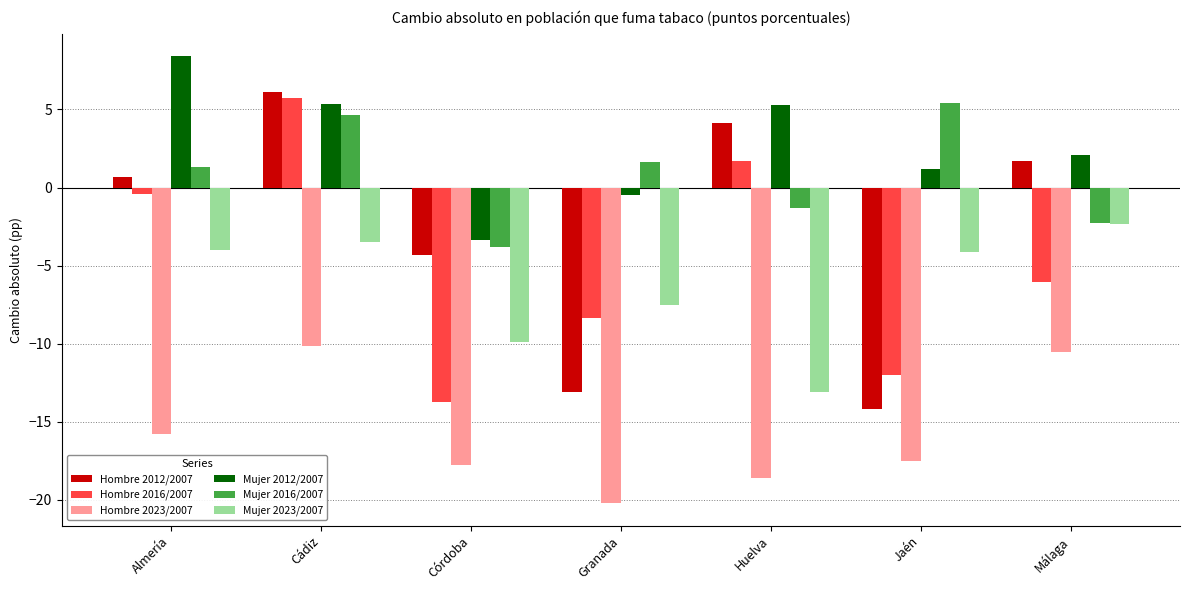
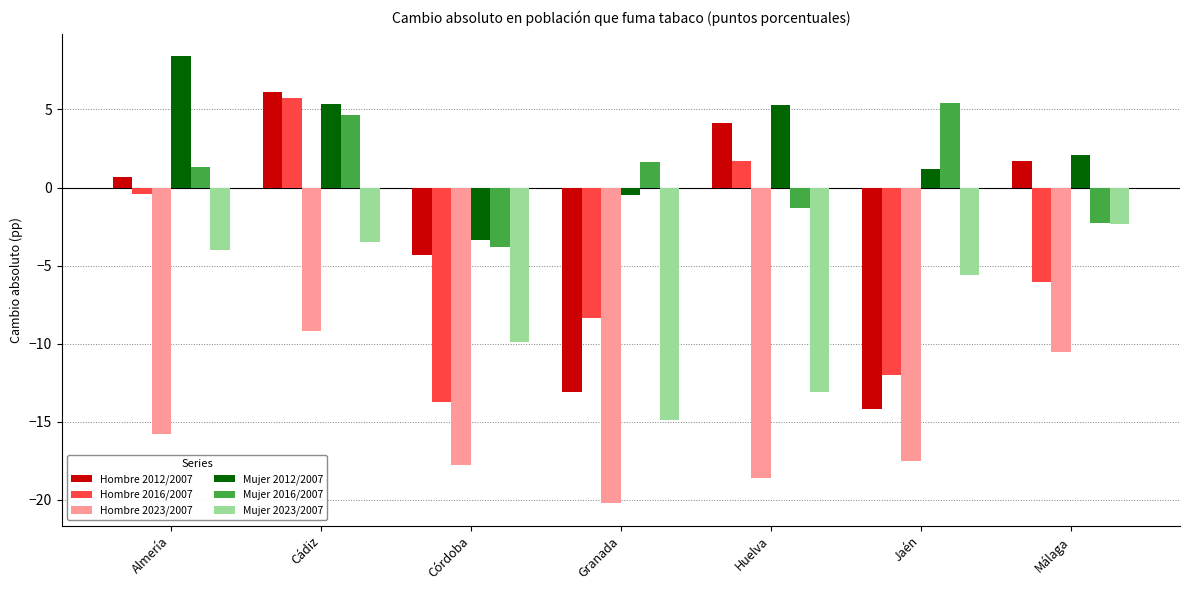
  {
    "Hombre 2012/2007": {
      "Almería": 0.7,
      "Cádiz": 6.1,
      "Córdoba": -4.3,
      "Granada": -13.1,
      "Huelva": 4.1,
      "Jaén": -14.2,
      "Málaga": 1.7
    },
    "Hombre 2016/2007": {
      "Almería": -0.4,
      "Cádiz": 5.8,
      "Córdoba": -13.7,
      "Granada": -8.3,
      "Huelva": 1.7,
      "Jaén": -12.0,
      "Málaga": -6.1
    },
    "Hombre 2023/2007": {
      "Almería": -15.8,
-     "Cádiz": -10.1,
+     "Cádiz": -9.2,
      "Córdoba": -17.8,
      "Granada": -20.2,
      "Huelva": -18.6,
      "Jaén": -17.5,
      "Málaga": -10.5
    },
    "Mujer 2012/2007": {
      "Almería": 8.4,
      "Cádiz": 5.3,
      "Córdoba": -3.4,
      "Granada": -0.5,
      "Huelva": 5.3,
      "Jaén": 1.2,
      "Málaga": 2.1
    },
    "Mujer 2016/2007": {
      "Almería": 1.3,
      "Cádiz": 4.7,
      "Córdoba": -3.8,
      "Granada": 1.7,
      "Huelva": -1.3,
      "Jaén": 5.4,
      "Málaga": -2.3
    },
    "Mujer 2023/2007": {
      "Almería": -4.0,
      "Cádiz": -3.5,
      "Córdoba": -9.9,
-     "Granada": -7.5,
+     "Granada": -14.9,
      "Huelva": -13.1,
-     "Jaén": -4.2,
+     "Jaén": -5.6,
      "Málaga": -2.3
    }
  }
